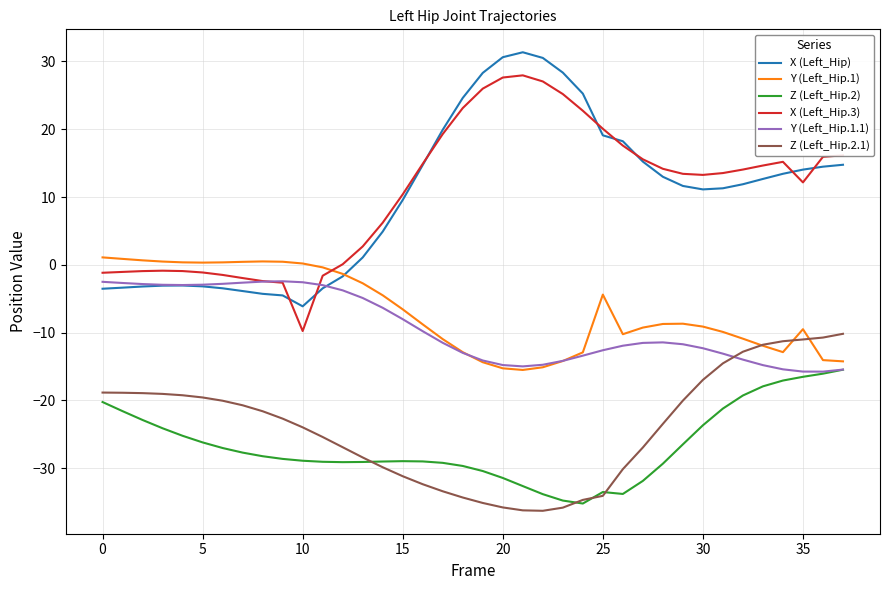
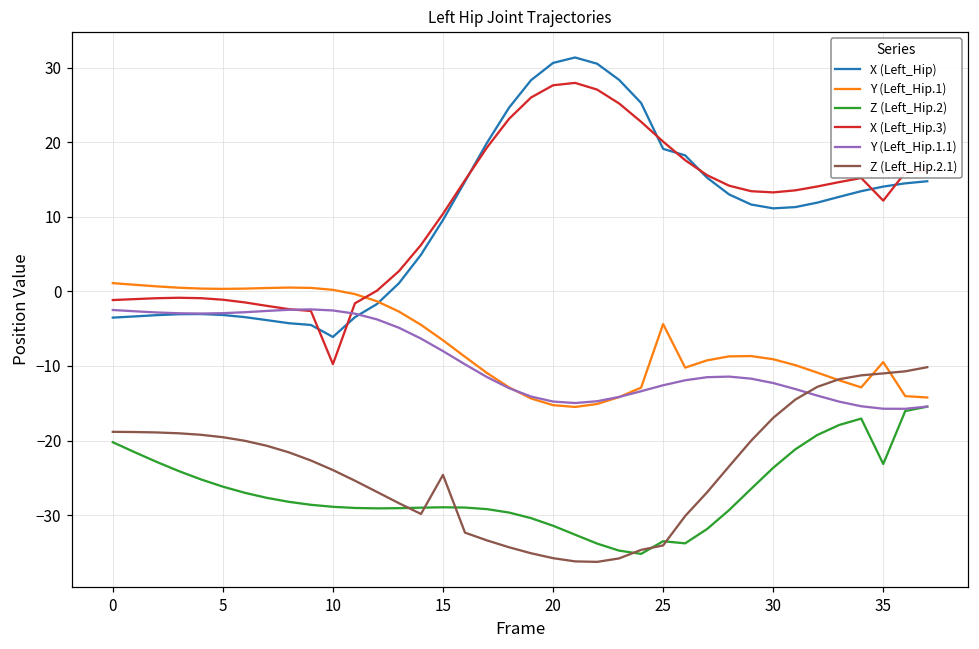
  {
    "X (Left_Hip)": {
      "0": -4,
      "10": -6,
      "15": 10,
      "20": 31,
      "25": 19,
      "30": 11,
      "35": 14
    },
    "Y (Left_Hip.1)": {
      "0": 1,
      "5": 0,
      "10": 0,
      "15": -7,
      "20": -15,
      "25": -4,
      "30": -9,
      "35": -9
    },
    "Z (Left_Hip.2)": {
      "0": -20,
      "5": -26,
      "10": -29,
      "15": -29,
      "20": -31,
      "25": -33,
      "30": -24,
-     "35": -17
+     "35": -23
    },
    "X (Left_Hip.3)": {
      "0": -1,
      "5": -1,
      "10": -10,
      "15": 10,
      "20": 28,
      "25": 20,
      "30": 13,
      "35": 12
    },
    "Y (Left_Hip.1.1)": {
      "0": -2,
      "10": -3,
      "15": -8,
      "20": -15,
      "25": -13,
      "30": -12,
      "35": -16
    },
    "Z (Left_Hip.2.1)": {
      "0": -19,
      "5": -20,
      "10": -24,
-     "15": -31,
+     "15": -25,
      "20": -36,
      "25": -34,
      "30": -17,
      "35": -11
    }
  }
